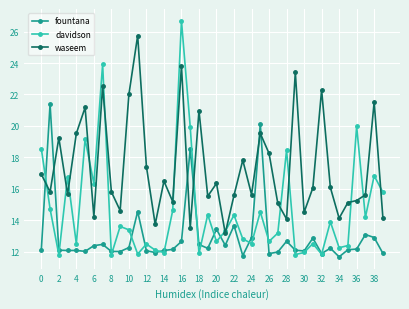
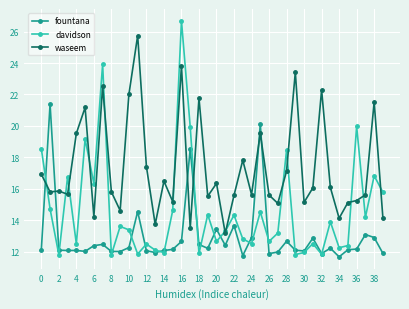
  {
    "waseem": {
      "0": 16.9,
-     "2": 19.2,
+     "2": 15.9,
      "4": 19.5,
      "6": 14.2,
      "8": 15.8,
      "10": 22.0,
      "12": 17.4,
      "14": 16.5,
      "16": 23.8,
-     "18": 21.0,
+     "18": 21.8,
      "20": 16.3,
      "22": 15.6,
      "24": 15.6,
-     "26": 18.2,
-     "28": 14.1,
-     "30": 14.5,
+     "26": 15.6,
+     "28": 17.1,
+     "30": 15.1,
      "32": 22.3,
      "34": 14.1,
      "36": 15.2,
      "38": 21.5
    }
  }
